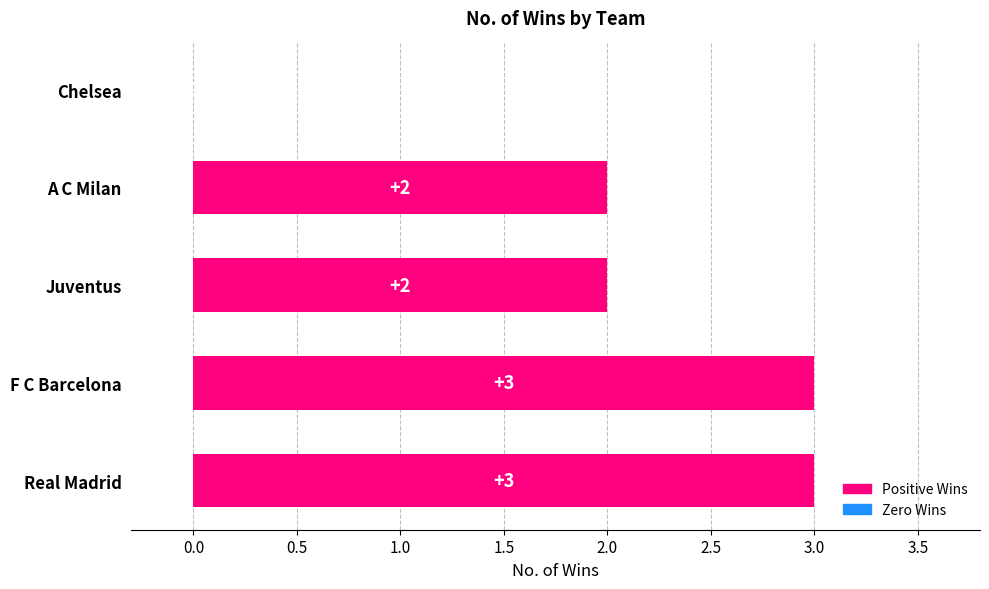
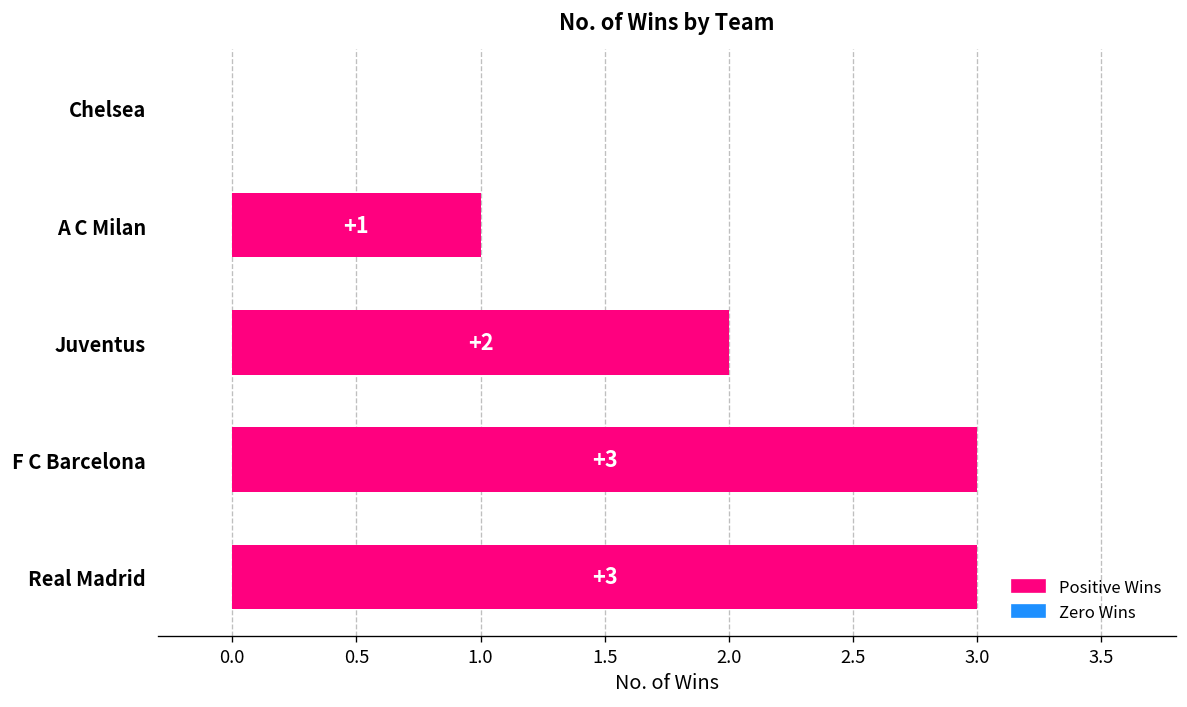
  {
-   "A C Milan": "+2",
+   "A C Milan": "+1",
    "Juventus": "+2",
    "F C Barcelona": "+3",
    "Real Madrid": "+3"
  }
